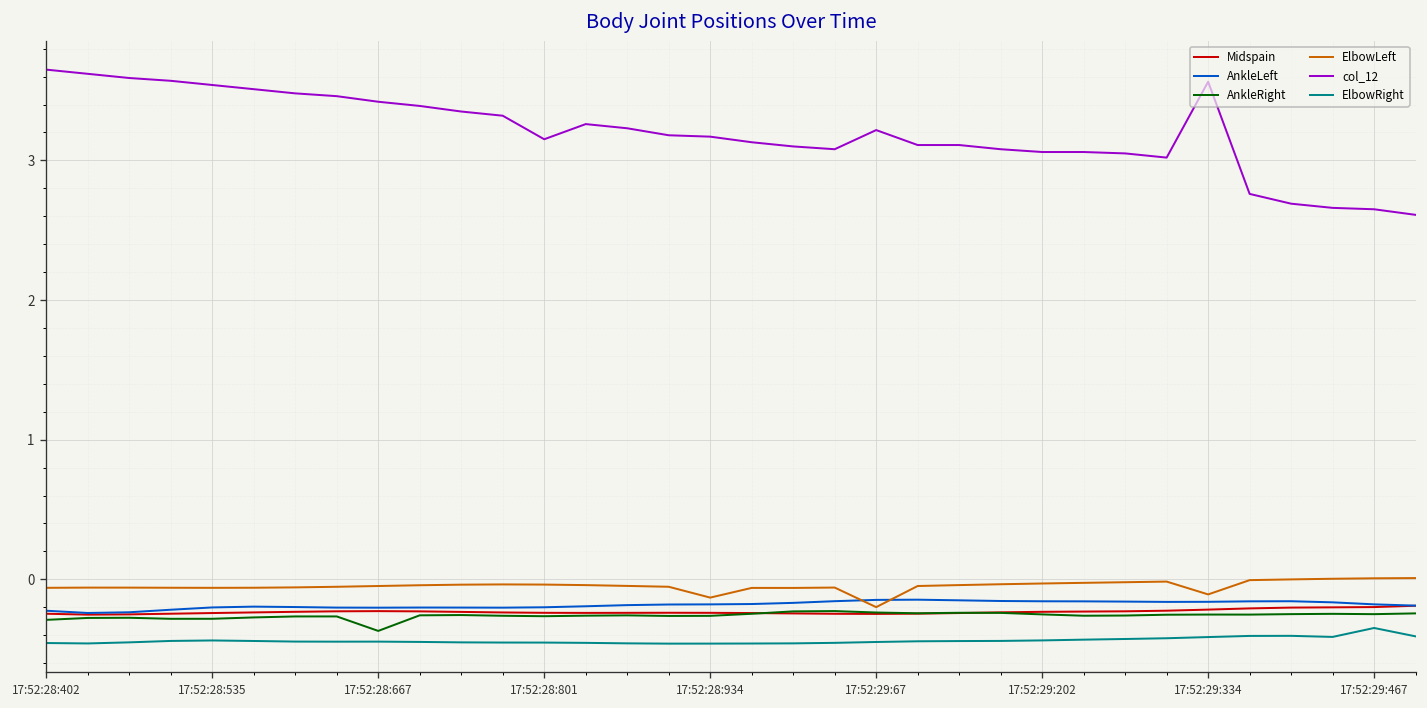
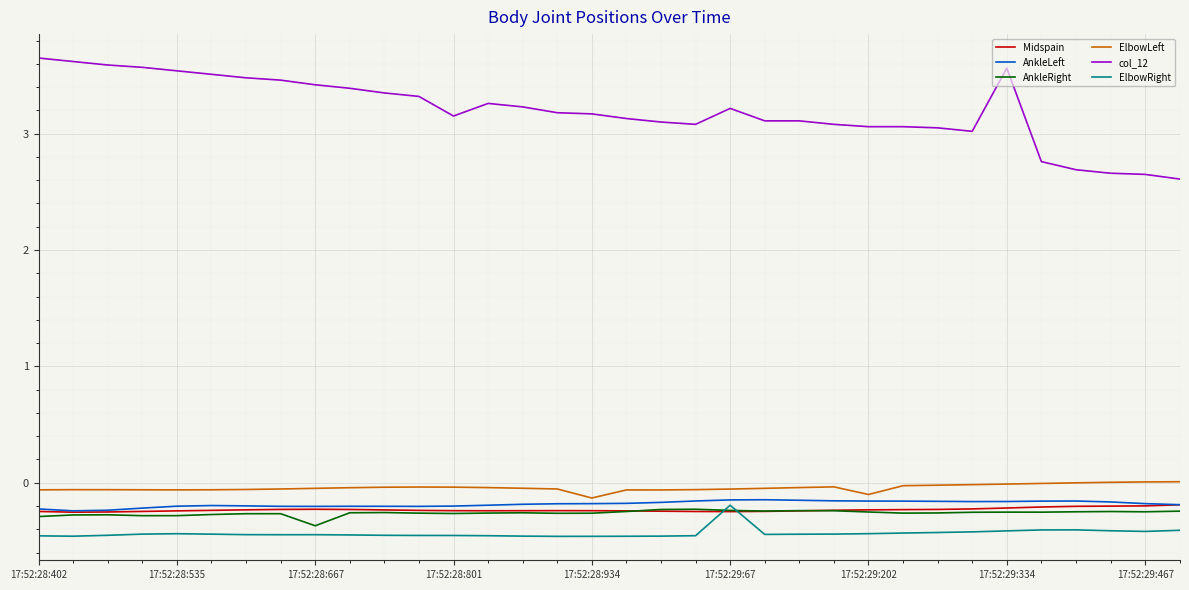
  {
    "Midspain": {
      "17:52:28:535": -0.24,
      "17:52:28:667": -0.23,
      "17:52:28:801": -0.24,
      "17:52:28:934": -0.24,
      "17:52:29:334": -0.22
    },
    "AnkleLeft": {
      "17:52:28:535": -0.20,
      "17:52:28:667": -0.20,
      "17:52:28:801": -0.20,
      "17:52:28:934": -0.18,
      "17:52:29:67": -0.15,
      "17:52:29:202": -0.16,
      "17:52:29:334": -0.16
    },
    "AnkleRight": {
      "17:52:28:402": -0.29,
      "17:52:28:535": -0.28,
      "17:52:28:667": -0.37,
      "17:52:28:801": -0.26,
      "17:52:28:934": -0.26,
      "17:52:29:334": -0.25,
      "17:52:29:467": -0.25
    },
    "ElbowLeft": {
      "17:52:28:402": -0.06,
      "17:52:28:535": -0.06,
      "17:52:28:667": -0.05,
      "17:52:28:801": -0.04,
      "17:52:28:934": -0.13,
-     "17:52:29:67": -0.20,
-     "17:52:29:202": -0.03,
-     "17:52:29:334": -0.11,
+     "17:52:29:67": -0.05,
+     "17:52:29:202": -0.10,
+     "17:52:29:334": -0.01,
      "17:52:29:467": 0.01
    },
    "col_12": {
      "17:52:28:402": 3.65,
      "17:52:28:535": 3.54,
      "17:52:28:667": 3.42,
      "17:52:28:801": 3.15,
      "17:52:28:934": 3.17,
      "17:52:29:67": 3.22,
      "17:52:29:202": 3.06,
      "17:52:29:467": 2.65
    },
    "ElbowRight": {
      "17:52:28:402": -0.46,
      "17:52:28:535": -0.44,
      "17:52:28:667": -0.45,
      "17:52:28:801": -0.45,
      "17:52:28:934": -0.46,
-     "17:52:29:67": -0.45,
+     "17:52:29:67": -0.19,
      "17:52:29:202": -0.44,
      "17:52:29:334": -0.41,
-     "17:52:29:467": -0.35
+     "17:52:29:467": -0.42
    }
  }
